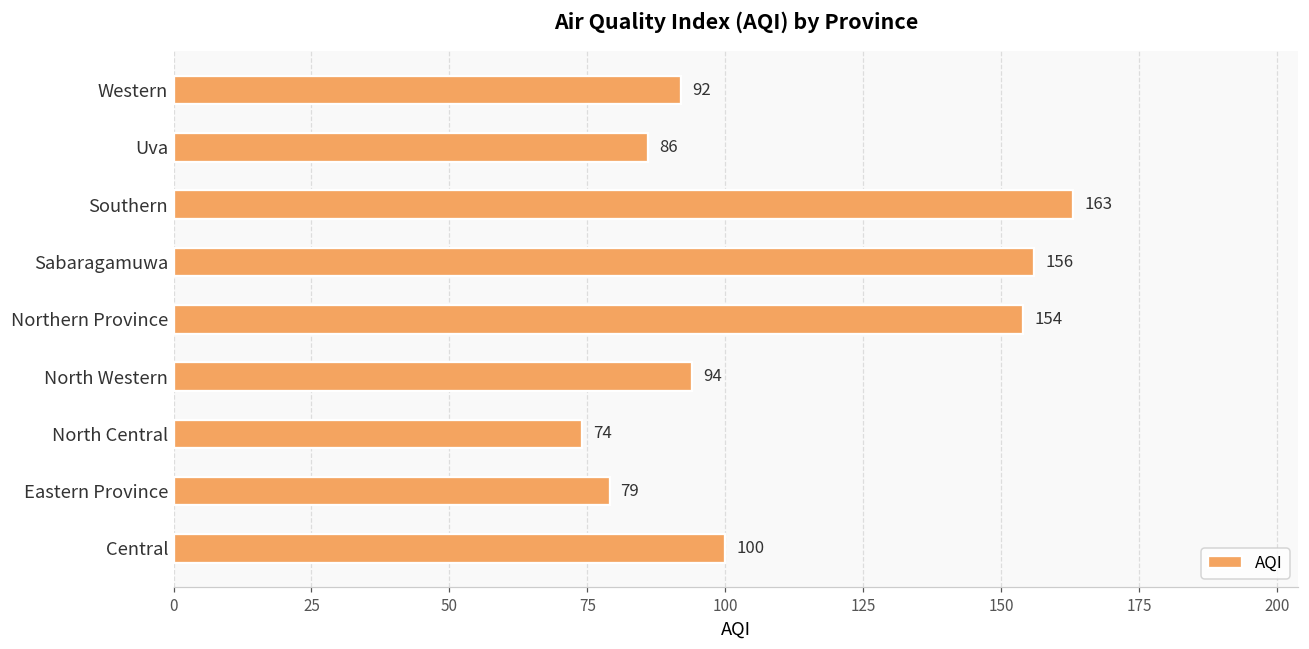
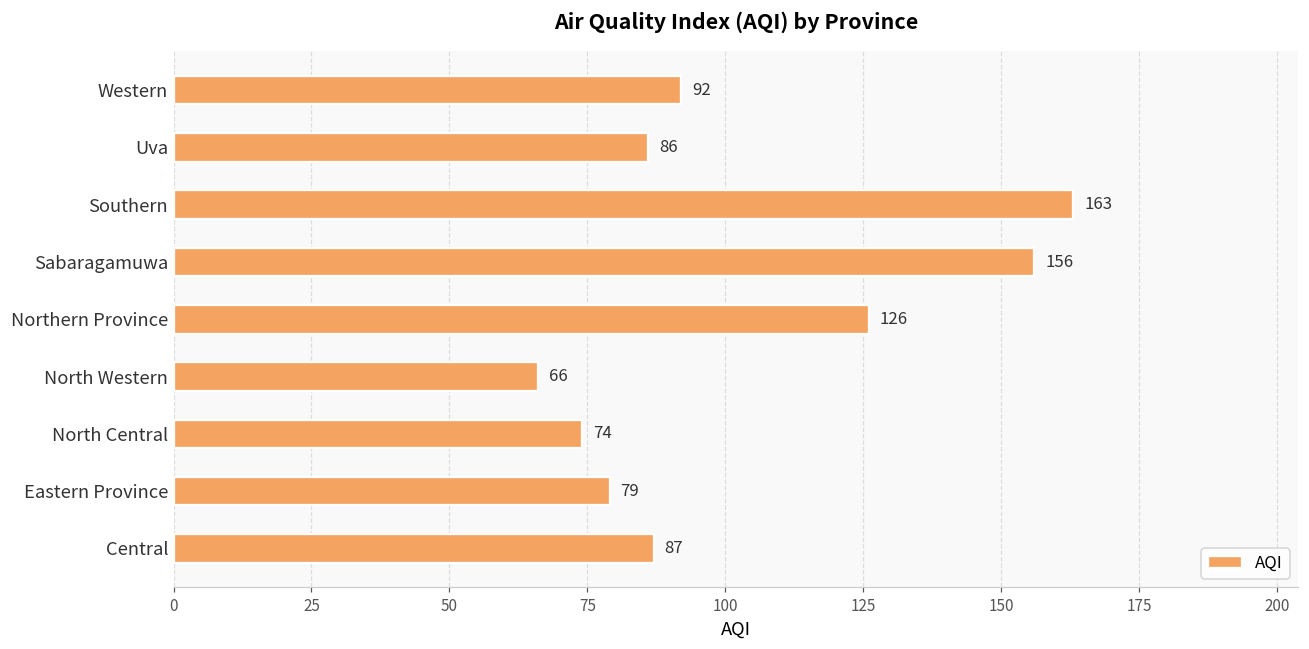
  {
    "Western": 92,
    "Uva": 86,
    "Southern": 163,
    "Sabaragamuwa": 156,
-   "Northern Province": 154,
-   "North Western": 94,
+   "Northern Province": 126,
+   "North Western": 66,
    "North Central": 74,
    "Eastern Province": 79,
-   "Central": 100
+   "Central": 87
  }
